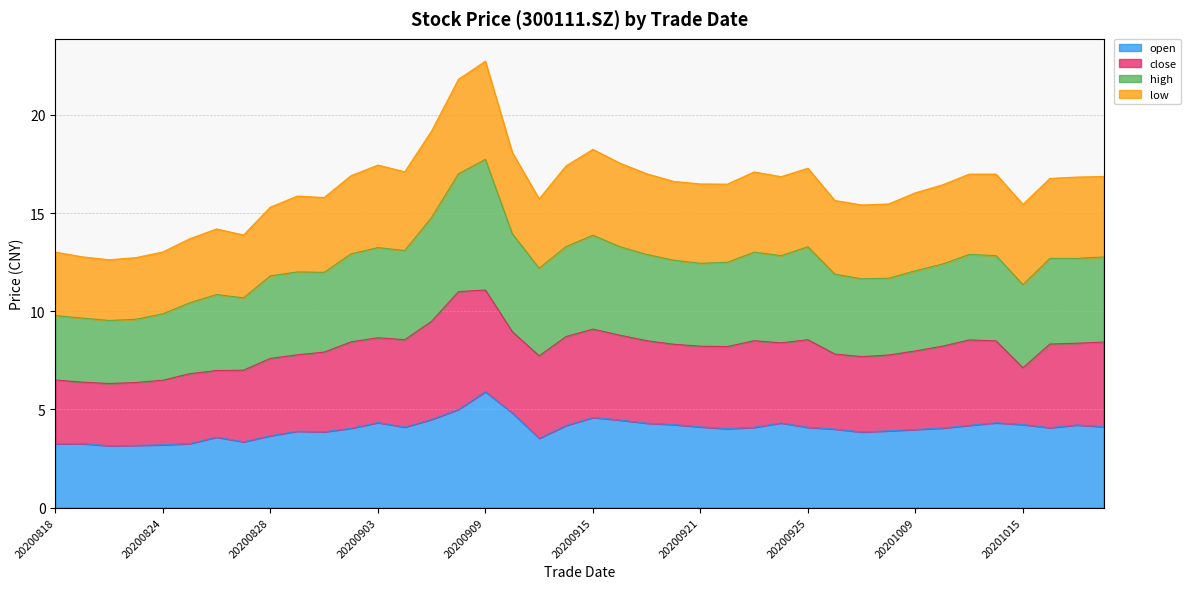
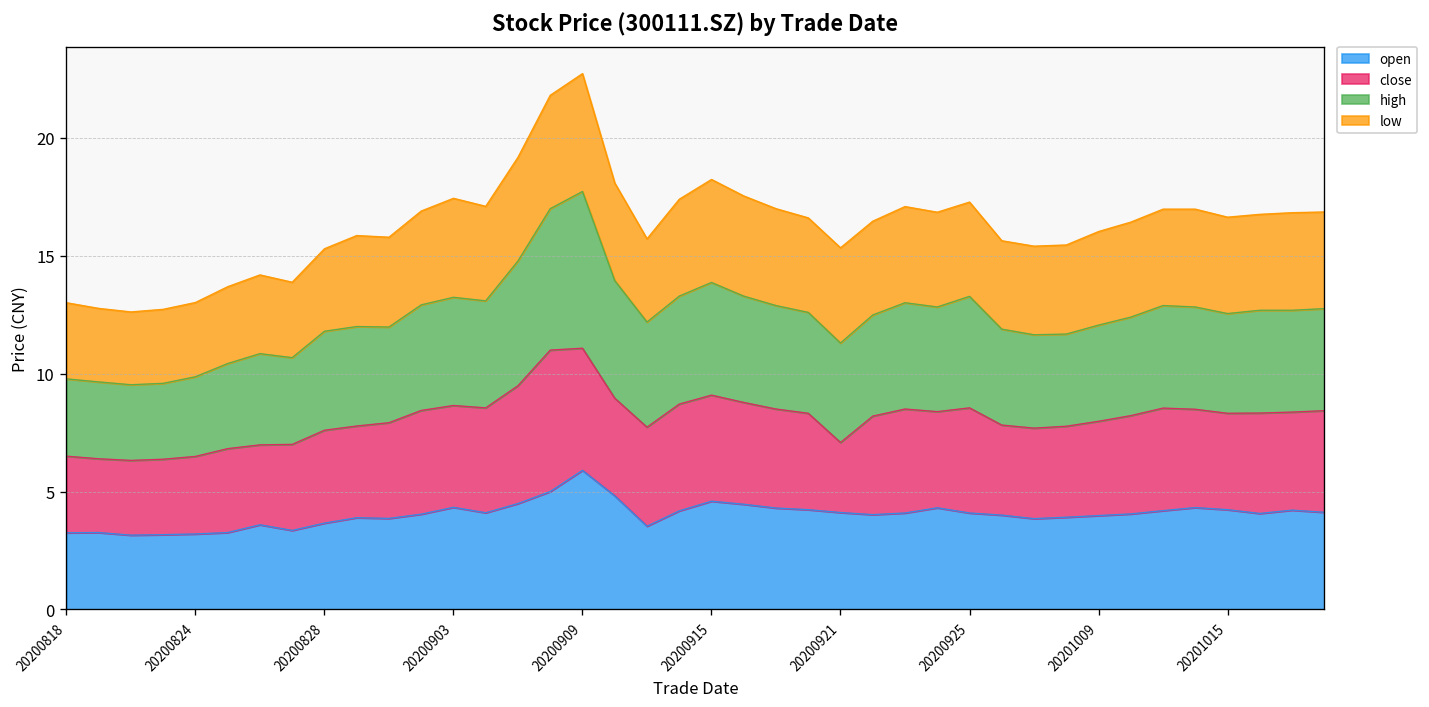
  {
    "open": {
      "20200818": 3.3,
      "20200824": 3.2,
      "20200828": 3.7,
      "20200903": 4.3,
      "20200909": 5.9,
      "20200915": 4.6,
      "20200921": 4.1,
      "20200925": 4.1,
      "20201009": 4.0,
      "20201015": 4.2
    },
    "close": {
      "20200818": 3.3,
      "20200824": 3.3,
      "20200828": 3.9,
      "20200903": 4.3,
      "20200909": 5.2,
      "20200915": 4.5,
-     "20200921": 4.1,
+     "20200921": 3.0,
      "20200925": 4.5,
      "20201009": 4.0,
-     "20201015": 2.9
+     "20201015": 4.1
    },
    "high": {
      "20200818": 3.3,
      "20200824": 3.4,
      "20200828": 4.2,
      "20200903": 4.6,
      "20200909": 6.7,
      "20200915": 4.8,
      "20200921": 4.2,
      "20200925": 4.7,
      "20201009": 4.1,
      "20201015": 4.2
    },
    "low": {
      "20200818": 3.2,
      "20200824": 3.2,
      "20200828": 3.5,
      "20200903": 4.2,
      "20200909": 5.0,
      "20200915": 4.4,
      "20200921": 4.0,
      "20200925": 4.0,
      "20201009": 4.0,
      "20201015": 4.1
    }
  }
